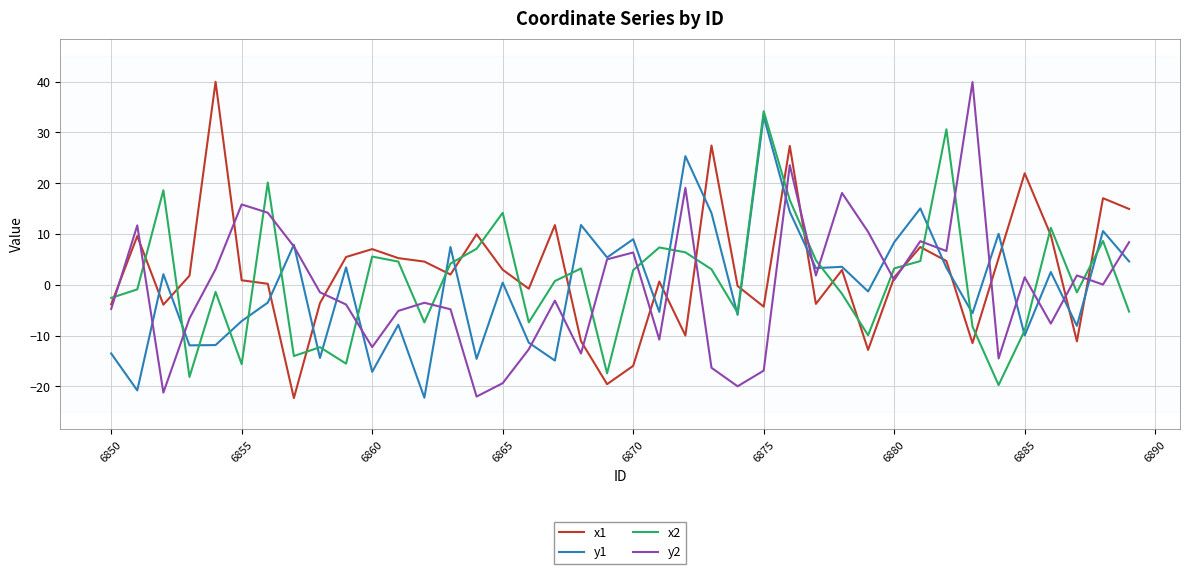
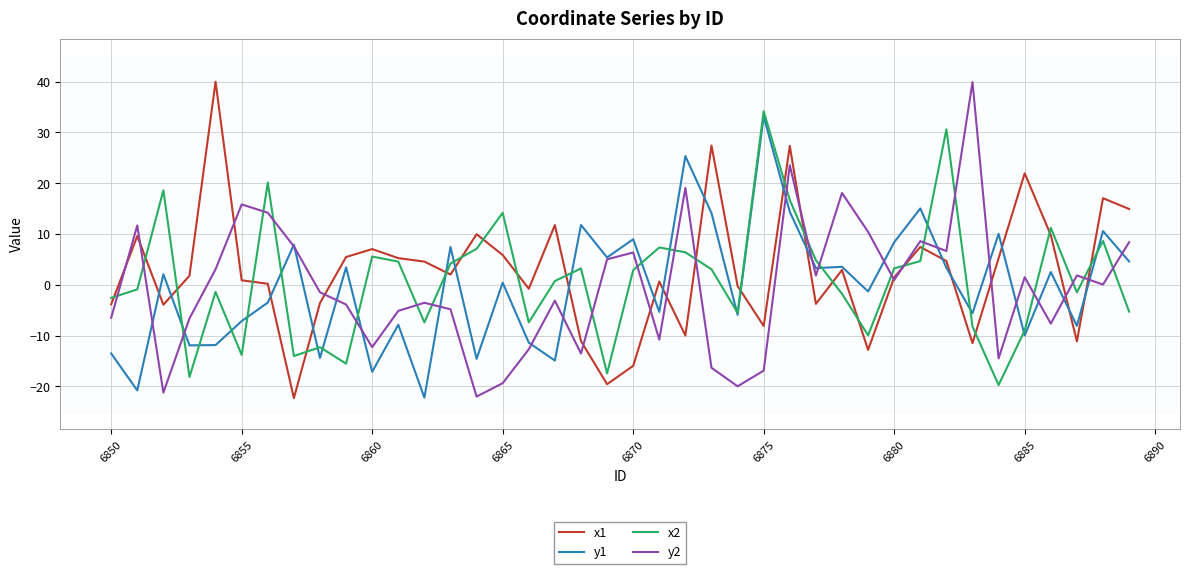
  {
    "x1": {
      "6850": -4,
      "6855": 1,
      "6860": 7,
-     "6865": 3,
+     "6865": 6,
      "6870": -16,
-     "6875": -4,
+     "6875": -8,
      "6885": 22
    },
    "y1": {
      "6850": -14,
      "6855": -7,
      "6860": -17,
      "6865": 0,
      "6870": 9,
      "6875": 33,
      "6880": 8,
      "6885": -10
    },
    "x2": {
      "6850": -3,
-     "6855": -16,
+     "6855": -14,
      "6860": 6,
      "6865": 14,
      "6870": 3,
      "6875": 34,
      "6880": 3,
      "6885": -9
    },
    "y2": {
-     "6850": -5,
+     "6850": -7,
      "6855": 16,
      "6860": -12,
      "6865": -19,
      "6870": 6,
      "6875": -17,
      "6885": 1
    }
  }
